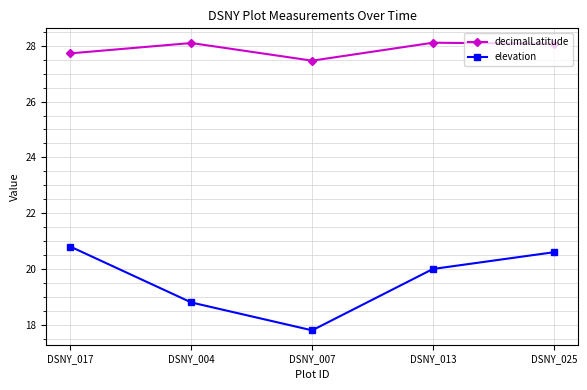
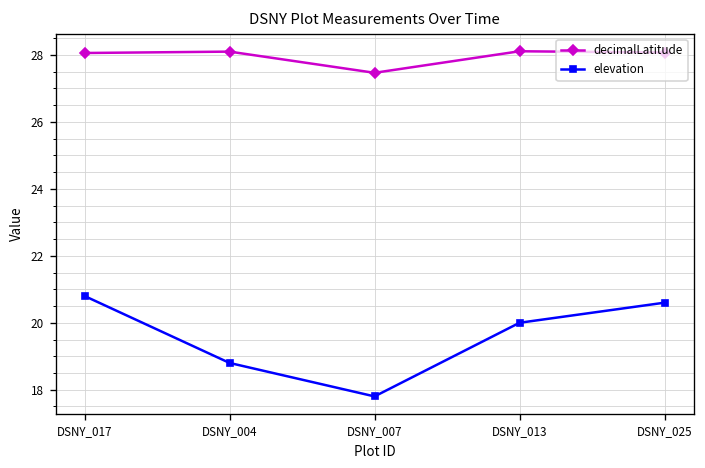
  {
    "decimalLatitude": {
-     "DSNY_017": 27.7,
+     "DSNY_017": 28.1,
      "DSNY_004": 28.1,
      "DSNY_007": 27.5,
      "DSNY_013": 28.1
    },
    "elevation": {
      "DSNY_017": 20.8,
      "DSNY_004": 18.8,
      "DSNY_007": 17.8,
      "DSNY_013": 20.0,
      "DSNY_025": 20.6
    }
  }
